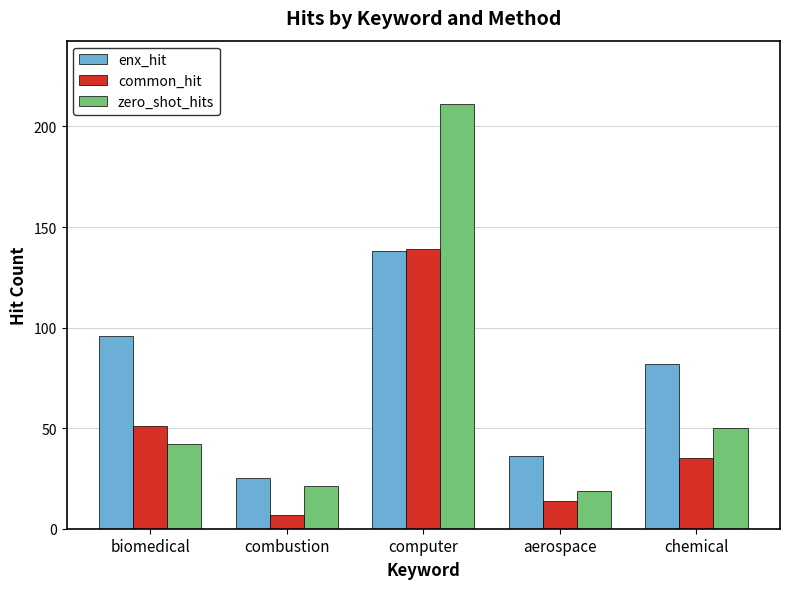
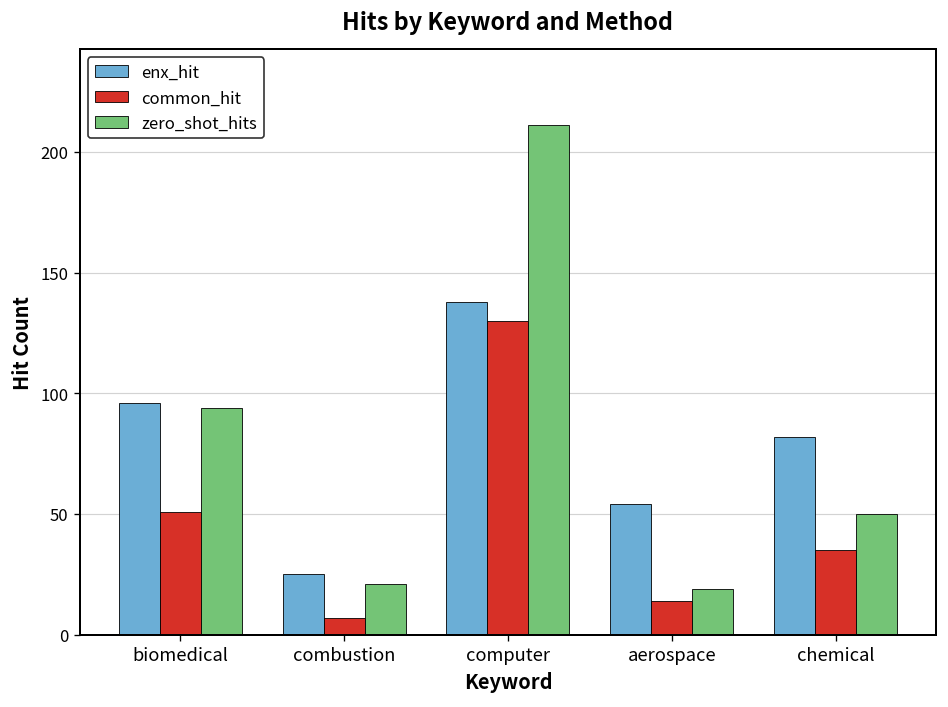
  {
    "enx_hit": {
      "biomedical": 96,
      "combustion": 25,
      "computer": 138,
-     "aerospace": 36,
+     "aerospace": 54,
      "chemical": 82
    },
    "common_hit": {
      "biomedical": 51,
      "combustion": 7,
-     "computer": 139,
+     "computer": 130,
      "aerospace": 14,
      "chemical": 35
    },
    "zero_shot_hits": {
-     "biomedical": 42,
+     "biomedical": 94,
      "combustion": 21,
      "computer": 211,
      "aerospace": 19,
      "chemical": 50
    }
  }
